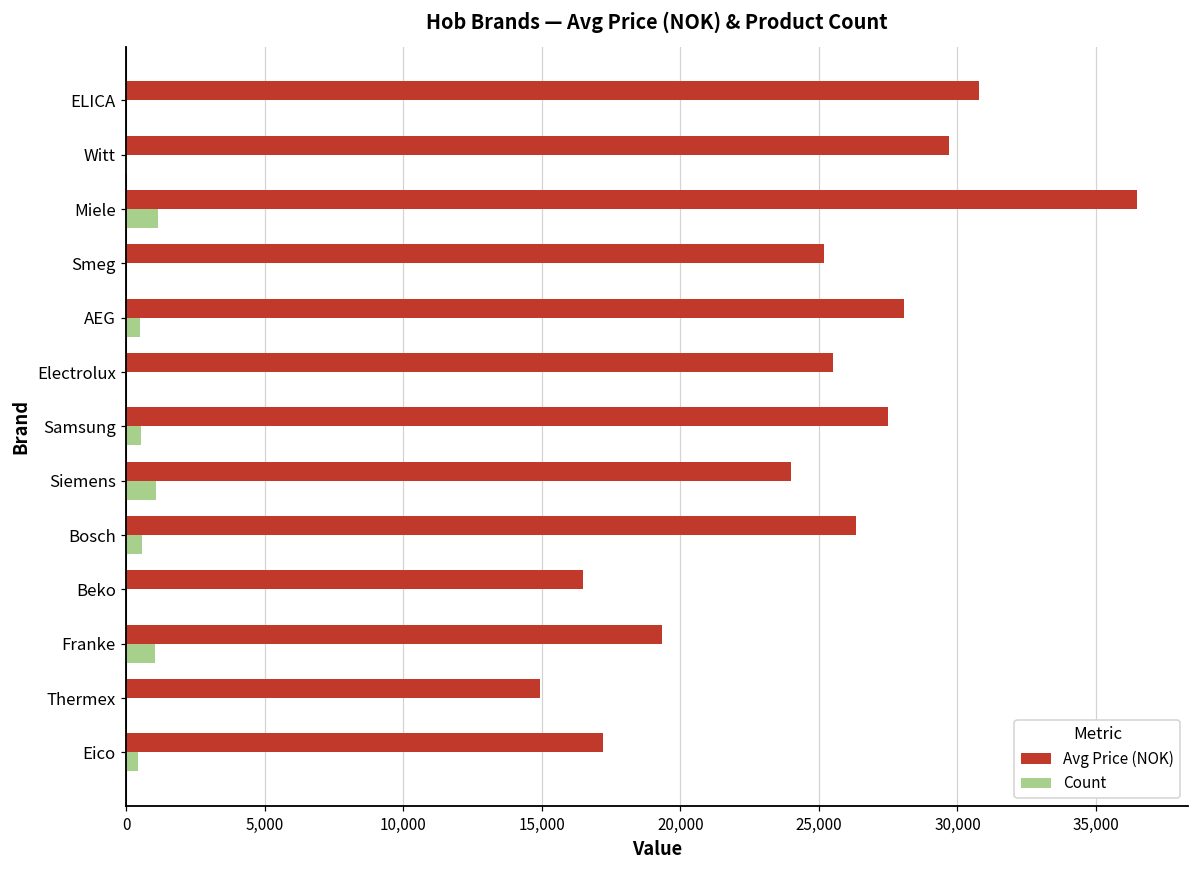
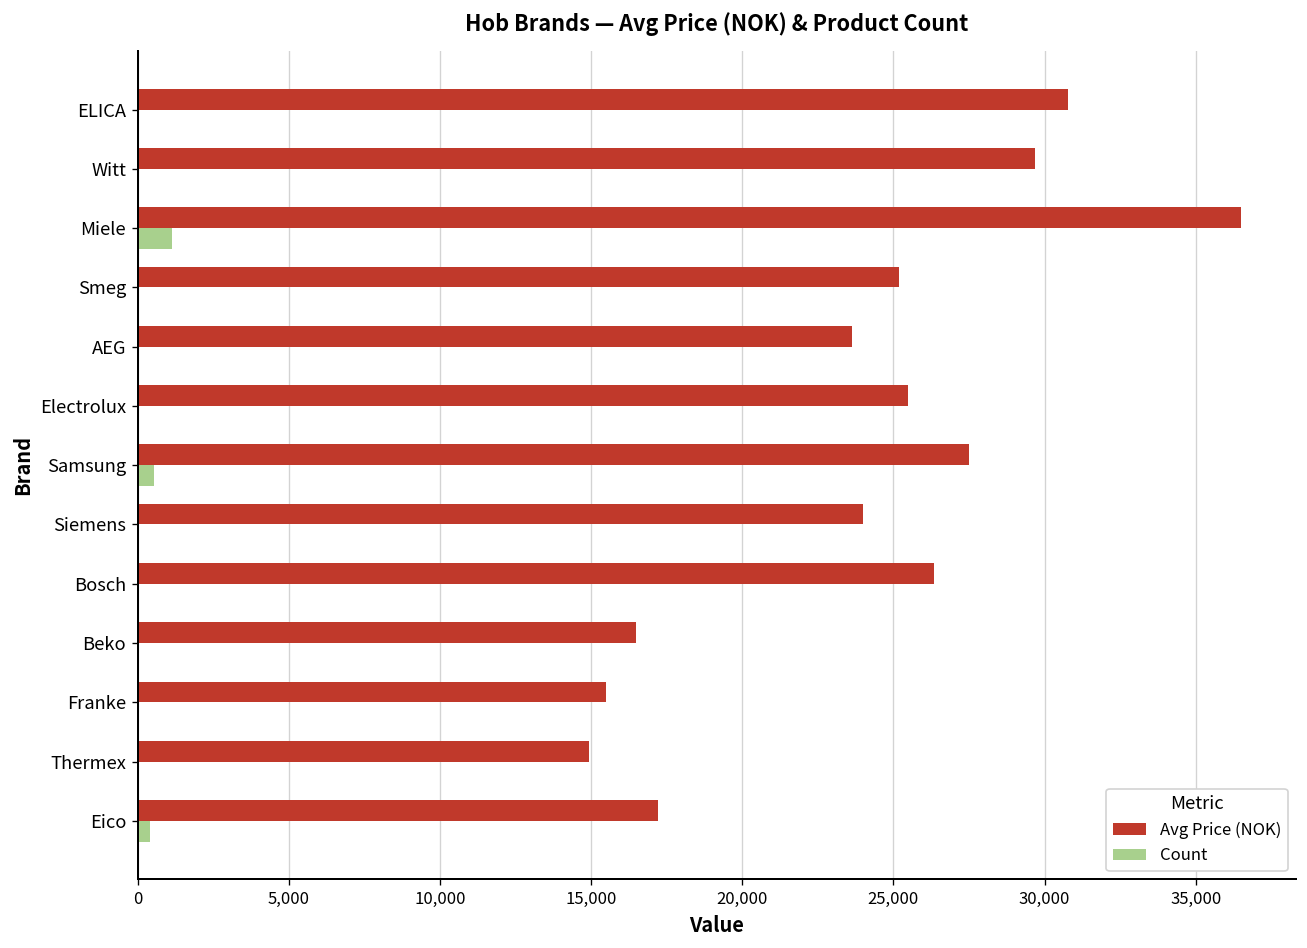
  {
    "Avg Price (NOK)": {
      "ELICA": "30,800",
      "Witt": "29,700",
      "Miele": "36,500",
      "Smeg": "25,200",
-     "AEG": "28,100",
+     "AEG": "23,600",
      "Electrolux": "25,500",
      "Samsung": "27,500",
      "Siemens": "24,000",
      "Bosch": "26,300",
      "Beko": "16,500",
-     "Franke": "19,400",
+     "Franke": "15,500",
      "Thermex": "14,900",
      "Eico": "17,200"
    },
    "Count": {
      "Miele": "1,100",
-     "AEG": "500",
+     "AEG": "0",
      "Samsung": "500",
-     "Siemens": "1,100",
-     "Bosch": "600",
-     "Franke": "1,100",
+     "Siemens": "0",
+     "Bosch": "0",
+     "Franke": "0",
      "Eico": "400"
    }
  }
